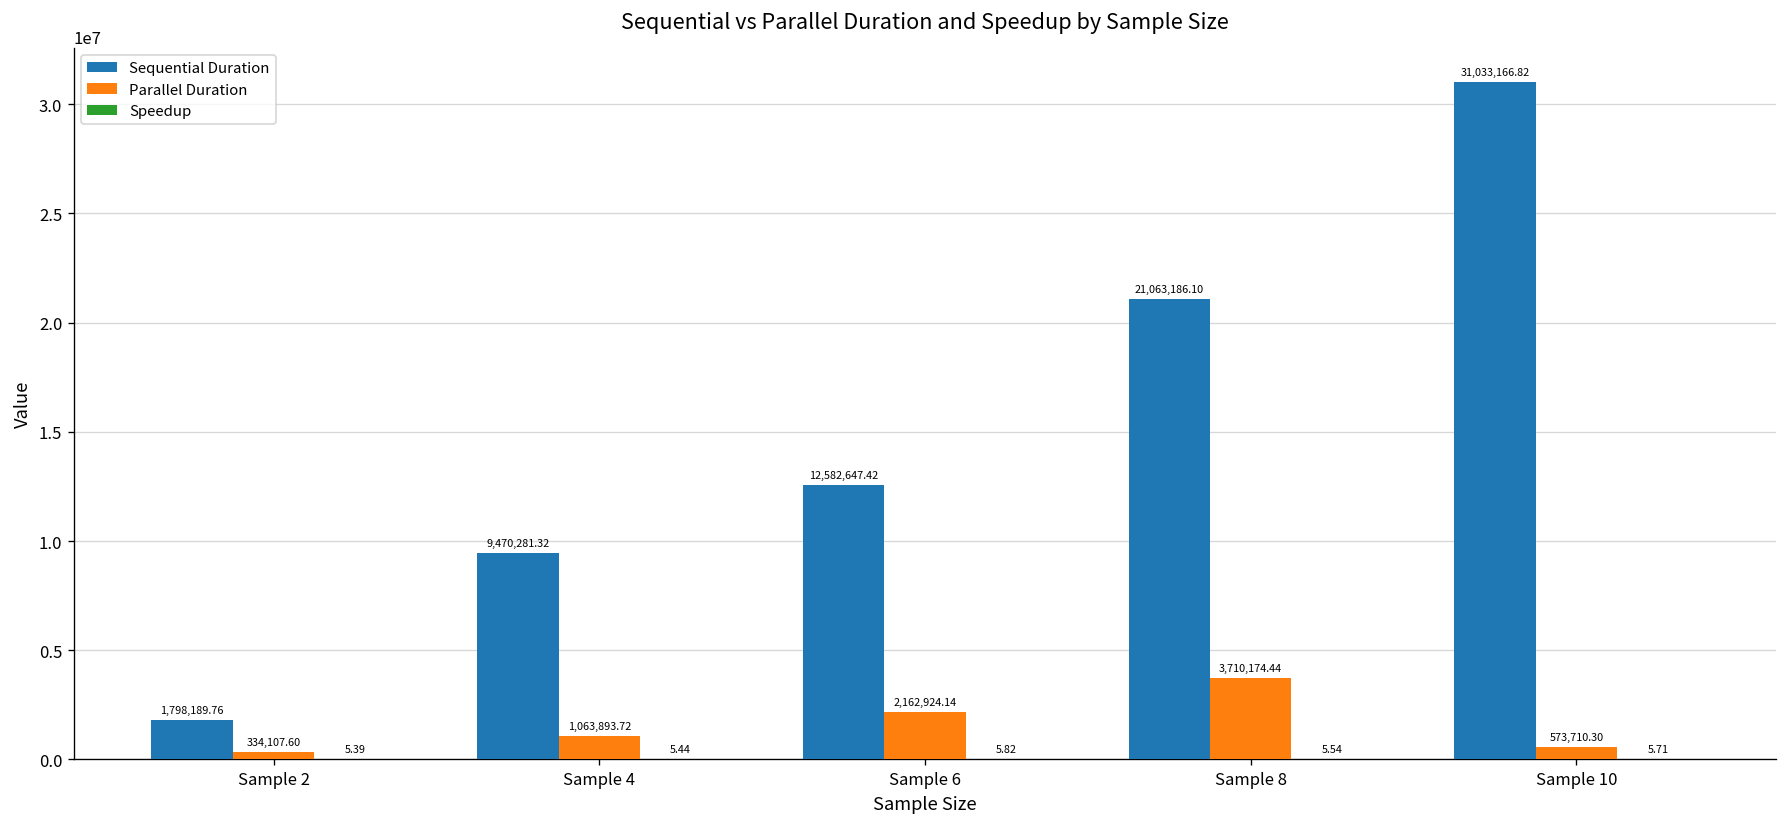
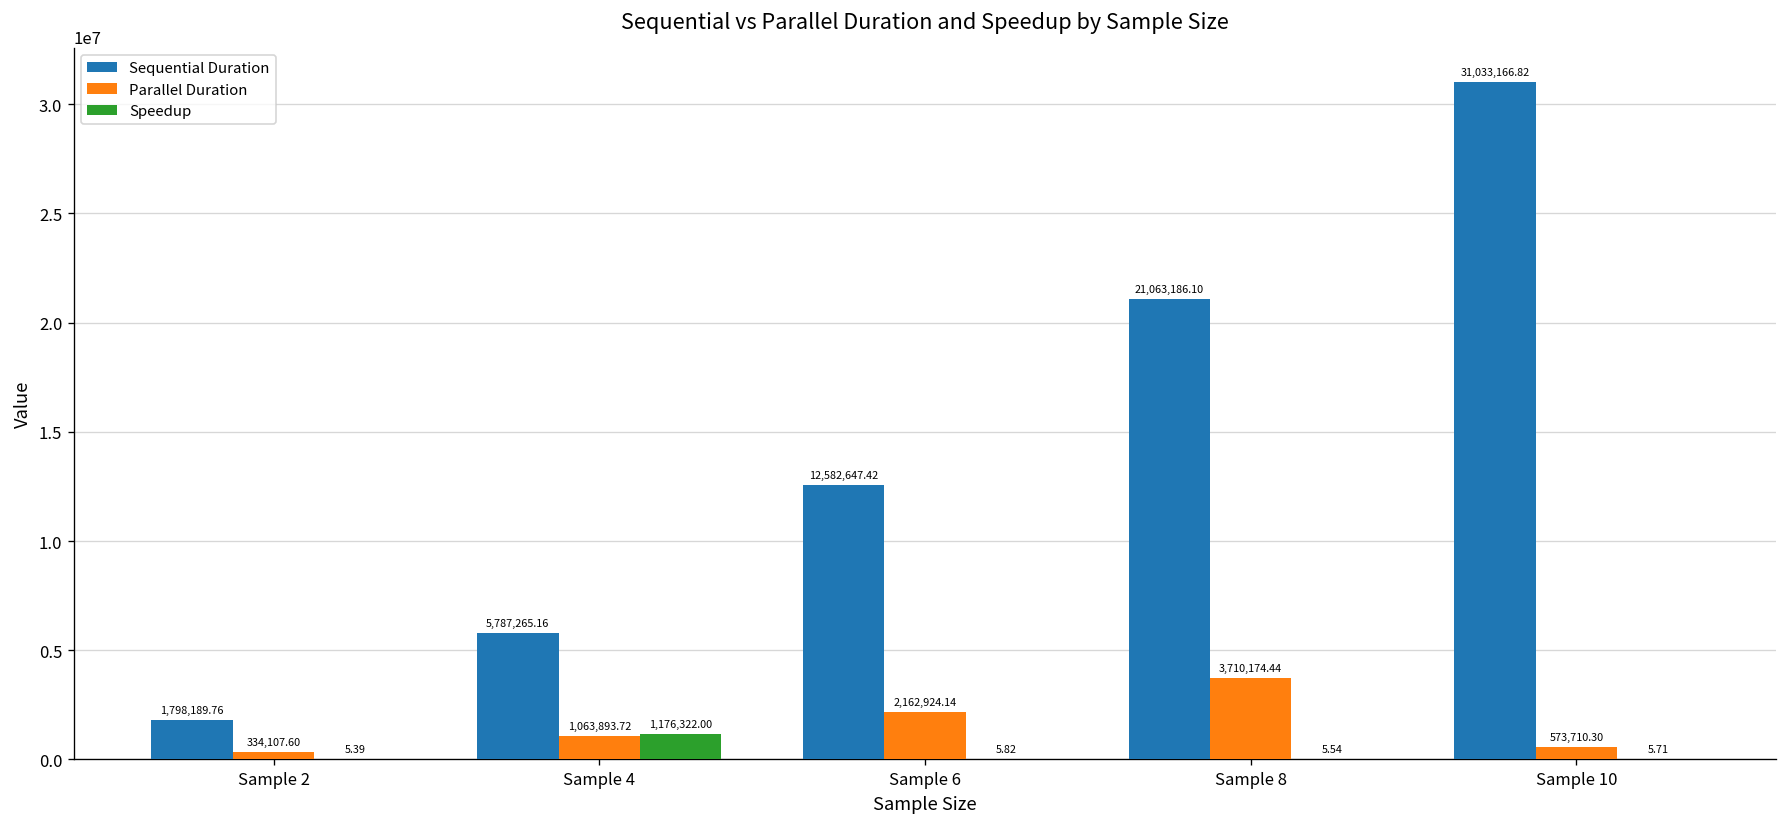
  {
    "Sequential Duration": {
      "Sample 2": "1,798,189.76",
-     "Sample 4": "9,470,281.32",
+     "Sample 4": "5,787,265.16",
      "Sample 6": "12,582,647.42",
      "Sample 8": "21,063,186.10",
      "Sample 10": "31,033,166.82"
    },
    "Parallel Duration": {
      "Sample 2": "334,107.60",
      "Sample 4": "1,063,893.72",
      "Sample 6": "2,162,924.14",
      "Sample 8": "3,710,174.44",
      "Sample 10": "573,710.30"
    },
    "Speedup": {
      "Sample 2": "5.39",
-     "Sample 4": "5.44",
+     "Sample 4": "1,176,322.00",
      "Sample 6": "5.82",
      "Sample 8": "5.54",
      "Sample 10": "5.71"
    }
  }
